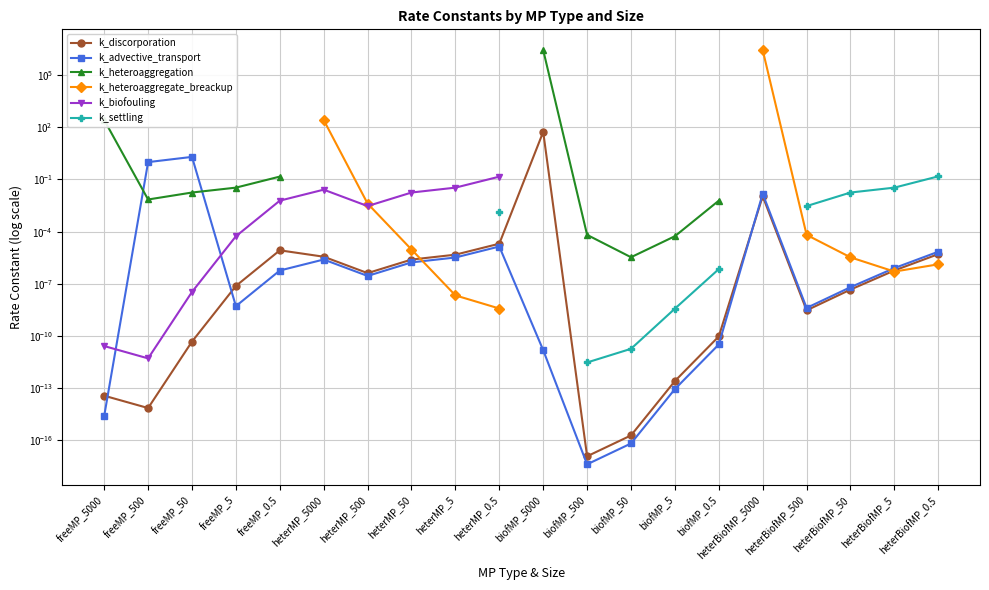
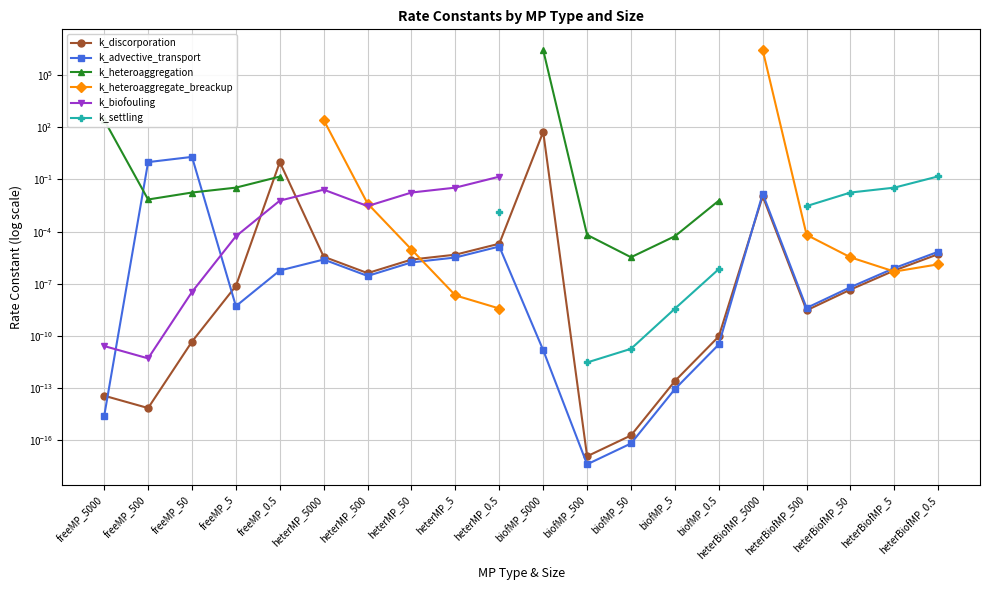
  {
    "k_discorporation": {
      "freeMP_5000": 0.000000000000,
      "freeMP_500": 0.000000000000,
      "freeMP_50": 0.00000000005,
      "freeMP_5": 0.00000007,
-     "freeMP_0.5": 0,
+     "freeMP_0.5": 1,
      "heterMP_5000": 0.000004,
      "heterMP_500": 0.0000004,
      "heterMP_50": 0.000002,
      "heterMP_5": 0.000005,
      "heterMP_0.5": 0.00002,
      "biofMP_5000": 60,
      "biofMP_500": 0.000000000000,
      "biofMP_50": 0.000000000000,
      "biofMP_5": 0.000000000000,
      "biofMP_0.5": 0.0000000001
    },
    "k_advective_transport": {
      "freeMP_5000": 0.000000000000,
      "freeMP_500": 1,
      "freeMP_50": 2,
      "freeMP_5": 0.000000005,
      "freeMP_0.5": 0.0000006,
      "heterMP_5000": 0.000002,
      "heterMP_500": 0.0000003,
      "heterMP_50": 0.000002,
      "heterMP_5": 0.000003,
      "heterMP_0.5": 0.00001,
      "biofMP_5000": 0.00000000002,
      "biofMP_500": 0.000000000000,
      "biofMP_50": 0.000000000000,
      "biofMP_5": 0.000000000000,
      "biofMP_0.5": 0.00000000003
    },
    "k_heteroaggregation": {
      "freeMP_500": 0.007,
      "freeMP_50": 0.02,
      "freeMP_5": 0.03,
      "freeMP_0.5": 0.1,
      "biofMP_5000": 3000000,
      "biofMP_500": 0.00007,
      "biofMP_50": 0.000003,
      "biofMP_5": 0.00005,
      "biofMP_0.5": 0.006
    },
    "k_heteroaggregate_breackup": {
      "heterMP_5000": 300,
      "heterMP_50": 0.00001,
      "heterMP_5": 0.00000002,
      "heterMP_0.5": 0.000000004,
      "heterBiofMP_5000": 3000000,
      "heterBiofMP_500": 0.00007,
      "heterBiofMP_50": 0.000003,
      "heterBiofMP_0.5": 0.000001
    },
    "k_biofouling": {
      "freeMP_5000": 0.00000000003,
      "freeMP_500": 0.000000000005,
      "freeMP_50": 0.00000003,
      "freeMP_5": 0.00005,
      "freeMP_0.5": 0.006,
      "heterMP_5000": 0.03,
      "heterMP_50": 0.02,
      "heterMP_5": 0.03,
      "heterMP_0.5": 0.1
    },
    "k_settling": {
      "heterMP_0.5": 0.001,
      "biofMP_500": 0.000000000003,
      "biofMP_50": 0.00000000002,
      "biofMP_5": 0.000000004,
      "biofMP_0.5": 0.0000007,
      "heterBiofMP_500": 0.003,
      "heterBiofMP_50": 0.02,
      "heterBiofMP_5": 0.03,
      "heterBiofMP_0.5": 0.2
    }
  }
